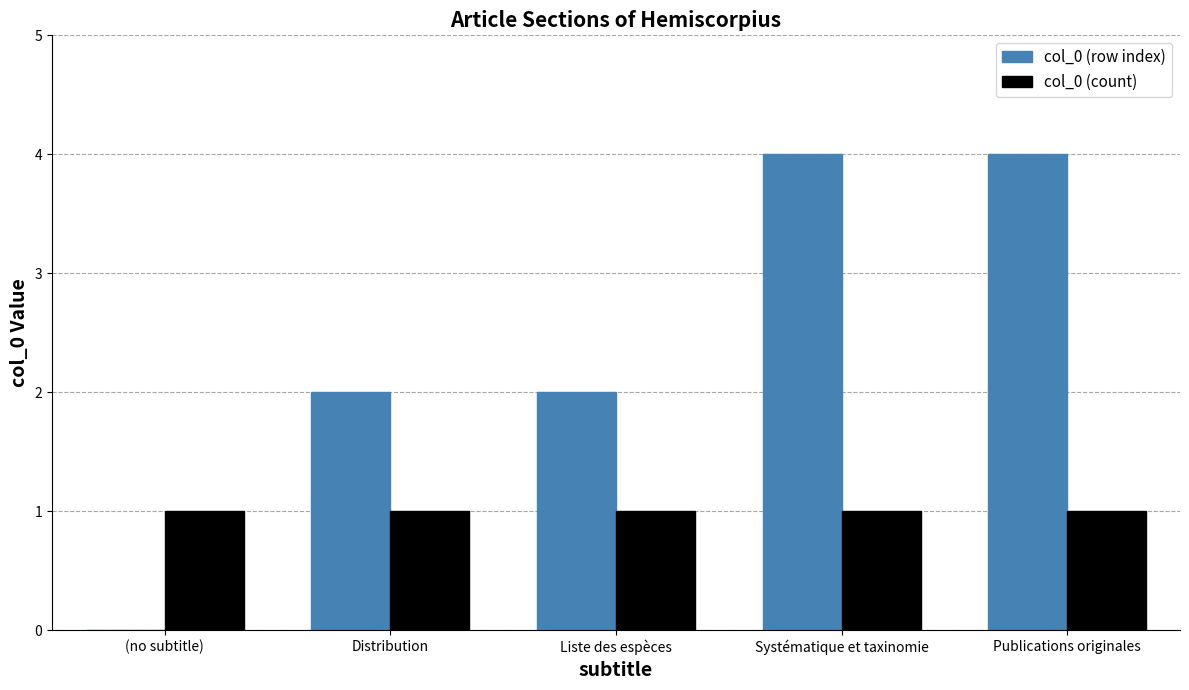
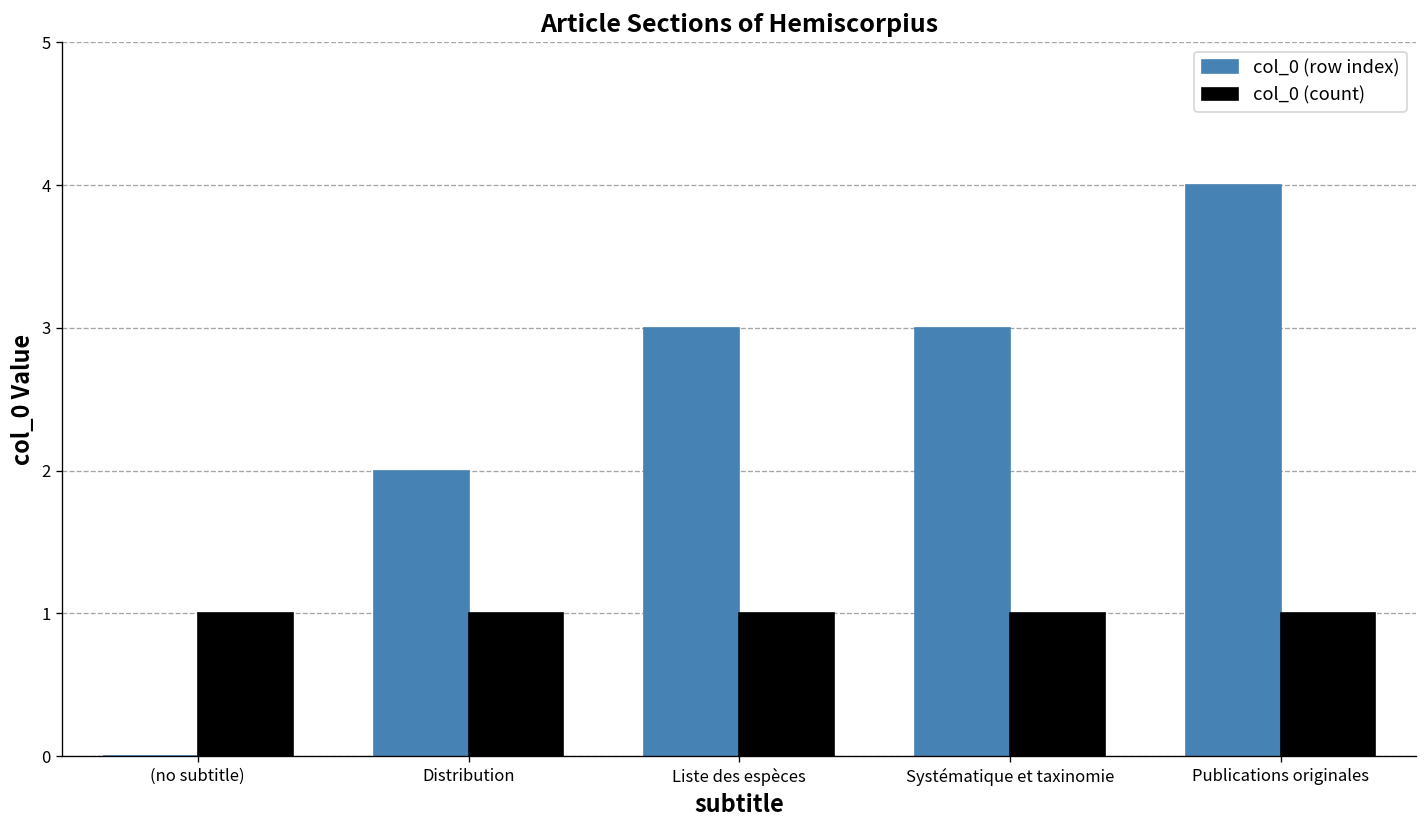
  {
    "col_0 (row index)": {
      "(no subtitle)": 0,
      "Distribution": 2,
-     "Liste des espèces": 2,
-     "Systématique et taxinomie": 4,
+     "Liste des espèces": 3,
+     "Systématique et taxinomie": 3,
      "Publications originales": 4
    },
    "col_0 (count)": {
      "(no subtitle)": 1,
      "Distribution": 1,
      "Liste des espèces": 1,
      "Systématique et taxinomie": 1,
      "Publications originales": 1
    }
  }
